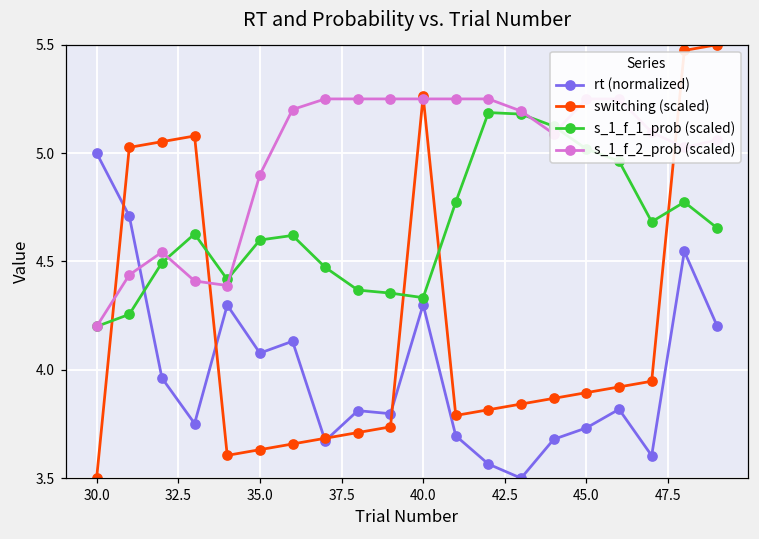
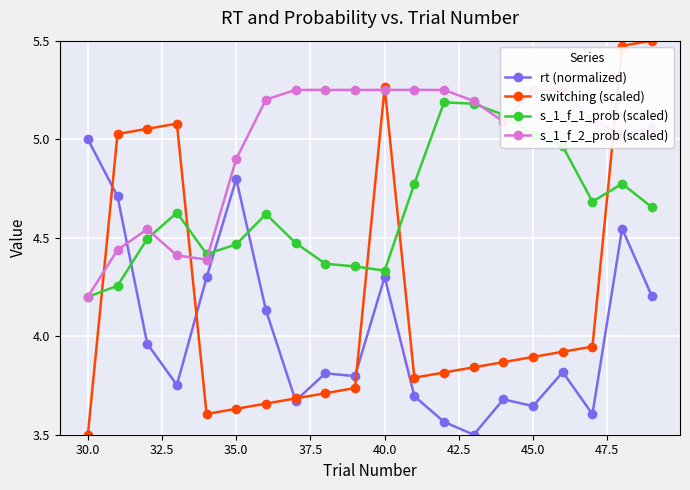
  {
    "rt (normalized)": {
      "30.0": 5.00,
-     "35.0": 4.08,
+     "35.0": 4.80,
      "40.0": 4.30,
-     "45.0": 3.73
+     "45.0": 3.65
    },
    "switching (scaled)": {
      "30.0": 3.50,
      "35.0": 3.63,
      "40.0": 5.26,
      "45.0": 3.89
    },
    "s_1_f_1_prob (scaled)": {
-     "35.0": 4.60,
+     "35.0": 4.47,
      "40.0": 4.33
    },
    "s_1_f_2_prob (scaled)": {
      "35.0": 4.90,
      "40.0": 5.25
    }
  }
